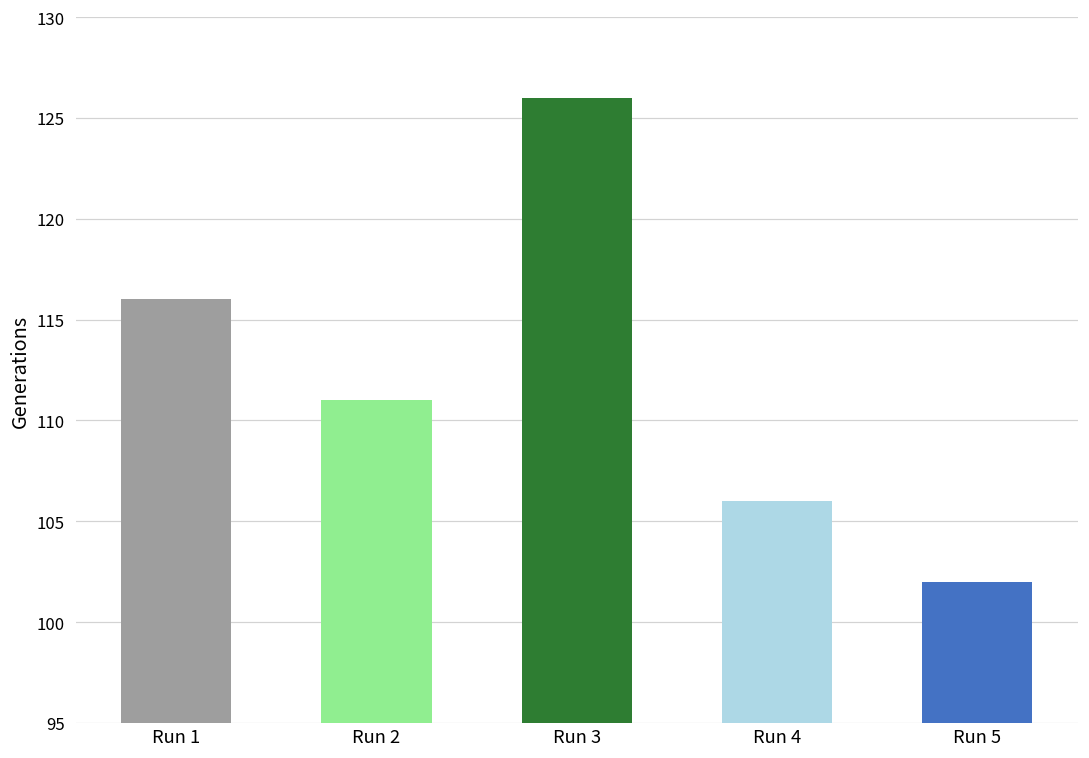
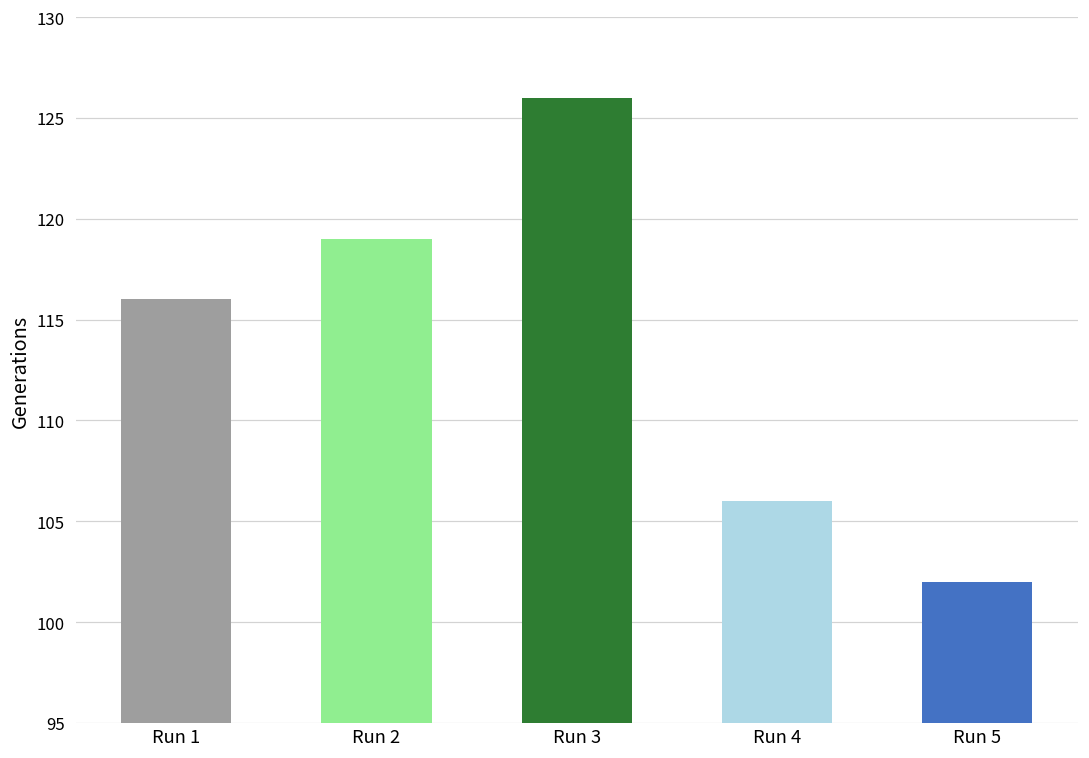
  {
    "Run 1": 116,
-   "Run 2": 111,
+   "Run 2": 119,
    "Run 3": 126,
    "Run 4": 106,
    "Run 5": 102
  }
